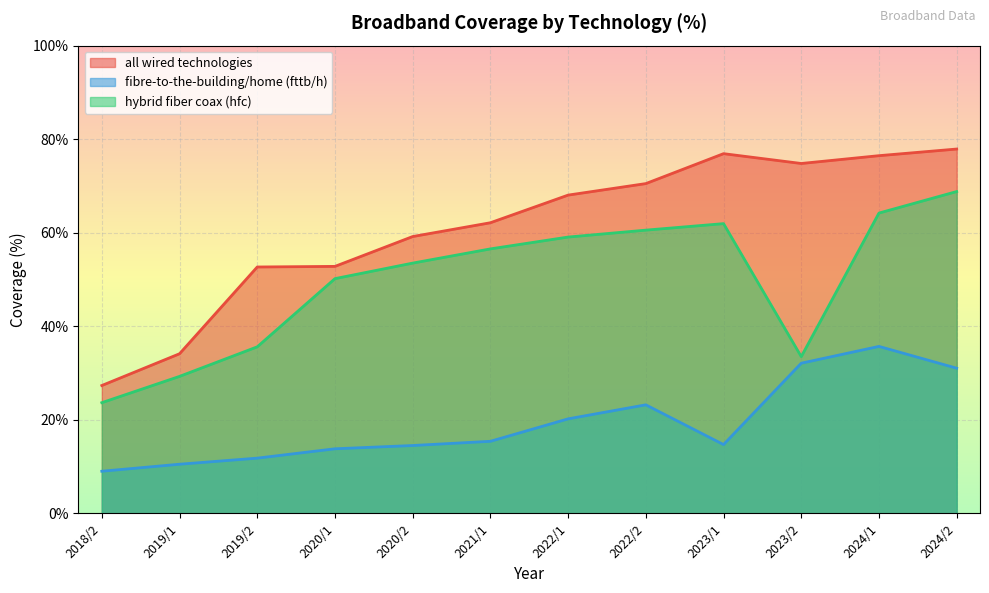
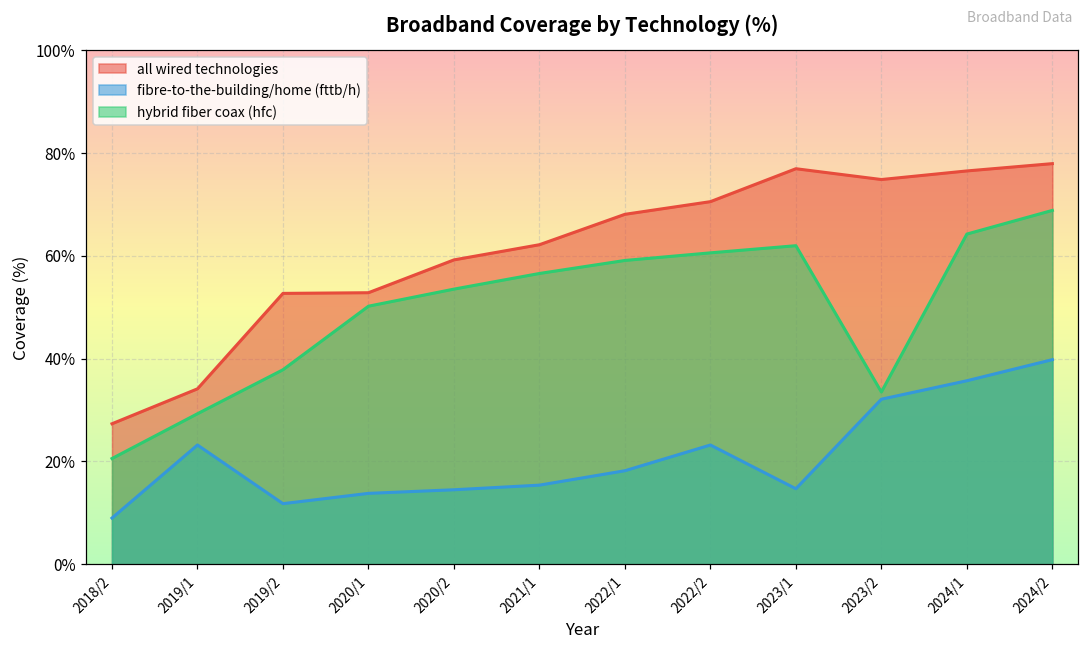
  {
    "all wired technologies": {
      "2018/2": "27%",
      "2019/1": "34%",
      "2019/2": "53%",
      "2020/1": "53%",
      "2020/2": "59%",
      "2021/1": "62%",
      "2022/1": "68%",
      "2022/2": "71%",
      "2023/1": "77%",
      "2023/2": "75%",
      "2024/1": "76%",
      "2024/2": "78%"
    },
    "fibre-to-the-building/home (fttb/h)": {
      "2018/2": "9%",
-     "2019/1": "11%",
+     "2019/1": "23%",
      "2019/2": "12%",
      "2020/1": "14%",
      "2020/2": "15%",
      "2021/1": "15%",
-     "2022/1": "20%",
+     "2022/1": "18%",
      "2022/2": "23%",
      "2023/1": "15%",
      "2023/2": "32%",
      "2024/1": "36%",
-     "2024/2": "31%"
+     "2024/2": "40%"
    },
    "hybrid fiber coax (hfc)": {
-     "2018/2": "24%",
+     "2018/2": "21%",
      "2019/1": "29%",
-     "2019/2": "36%",
+     "2019/2": "38%",
      "2020/1": "50%",
      "2020/2": "54%",
      "2021/1": "57%",
      "2022/1": "59%",
      "2022/2": "61%",
      "2023/1": "62%",
      "2023/2": "34%",
      "2024/1": "64%",
      "2024/2": "69%"
    }
  }
